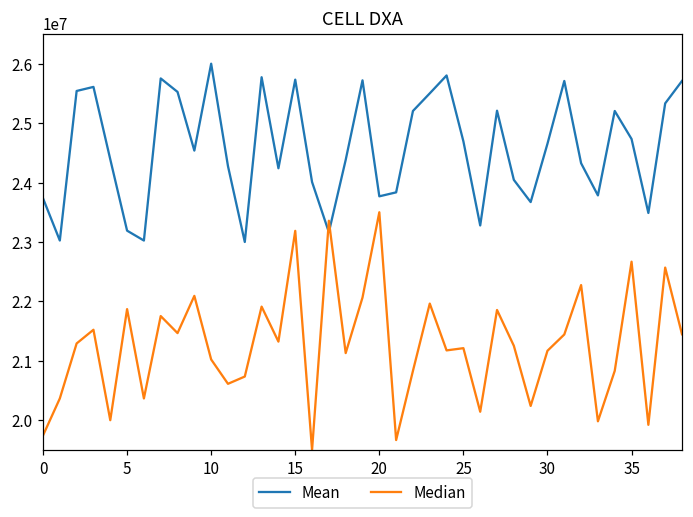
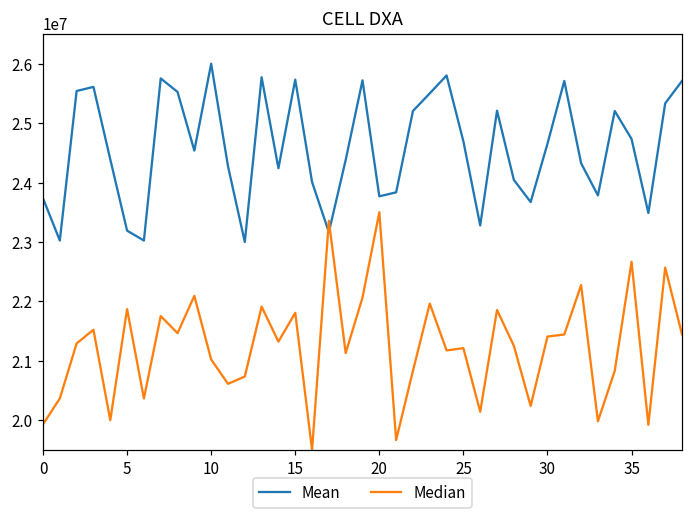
  {
    "Mean": {
      "0": 23700000,
      "5": 23200000,
      "10": 26000000,
      "15": 25700000,
      "20": 23800000,
      "25": 24700000,
      "30": 24700000,
      "35": 24700000
    },
    "Median": {
-     "0": 19700000,
+     "0": 19900000,
      "5": 21900000,
      "10": 21000000,
-     "15": 23200000,
+     "15": 21800000,
      "20": 23500000,
      "25": 21200000,
-     "30": 21200000,
+     "30": 21400000,
      "35": 22700000
    }
  }
